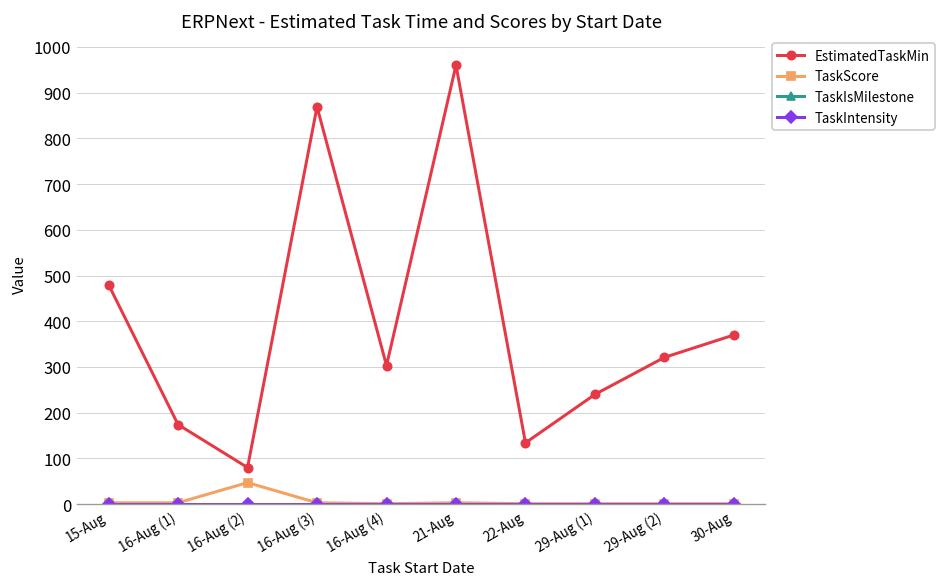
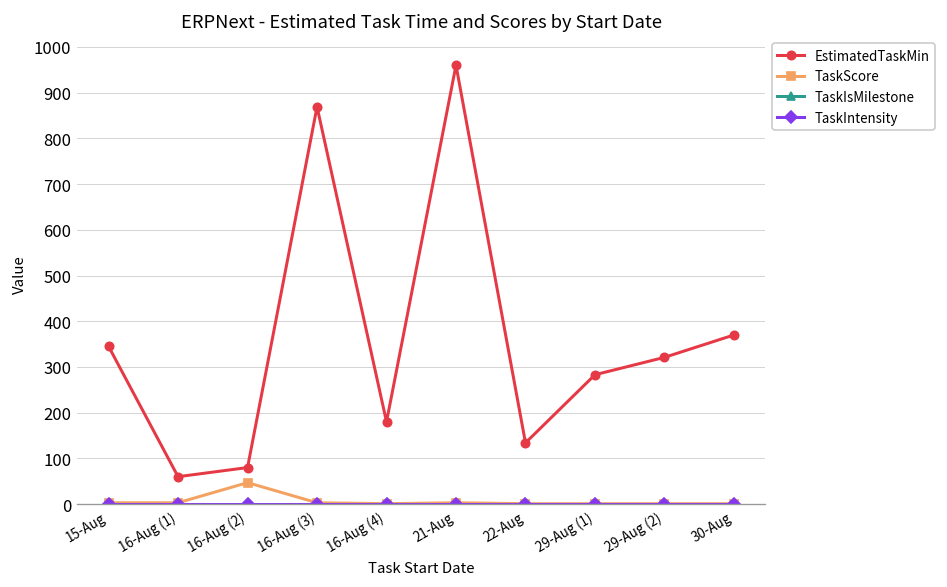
  {
    "EstimatedTaskMin": {
-     "15-Aug": 480,
-     "16-Aug (1)": 170,
+     "15-Aug": 350,
+     "16-Aug (1)": 60,
      "16-Aug (2)": 80,
      "16-Aug (3)": 870,
-     "16-Aug (4)": 300,
+     "16-Aug (4)": 180,
      "21-Aug": 960,
      "22-Aug": 130,
-     "29-Aug (1)": 240,
+     "29-Aug (1)": 280,
      "29-Aug (2)": 320,
      "30-Aug": 370
    },
    "TaskScore": {
      "16-Aug (2)": 50
    },
    "TaskIntensity": {
      "16-Aug (2)": 0
    }
  }
